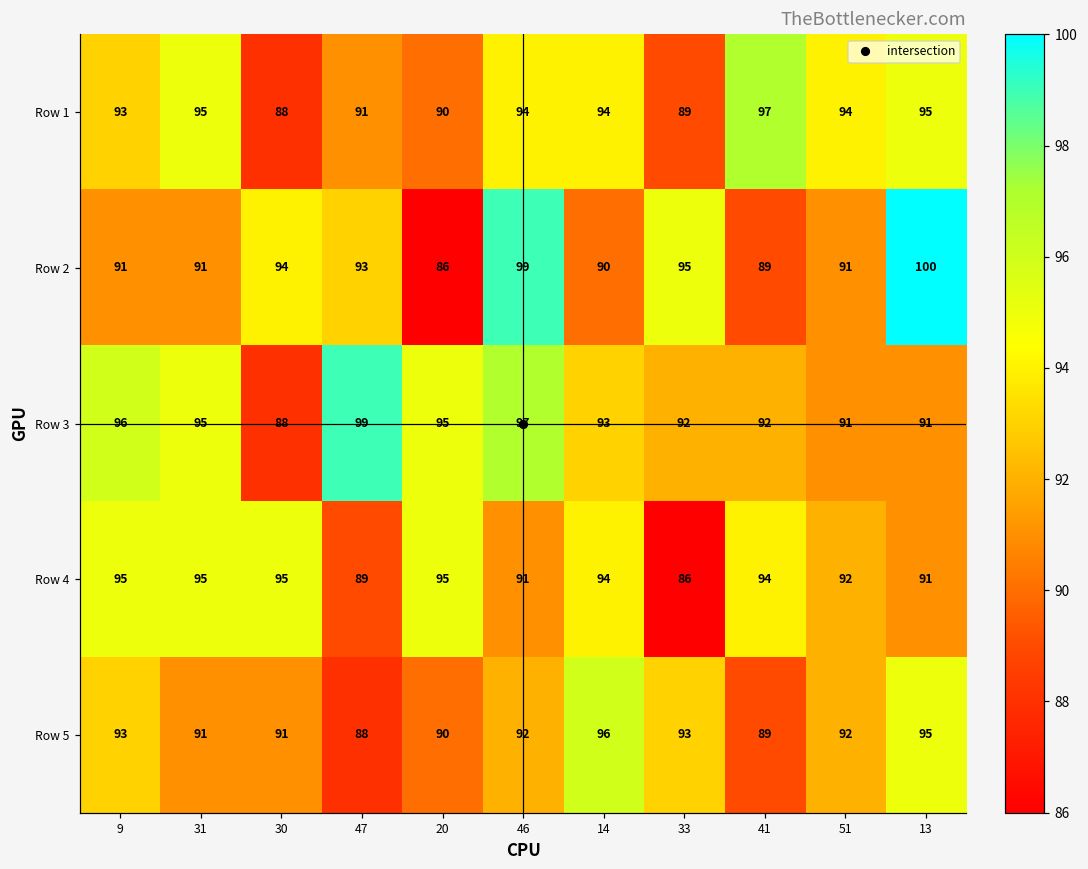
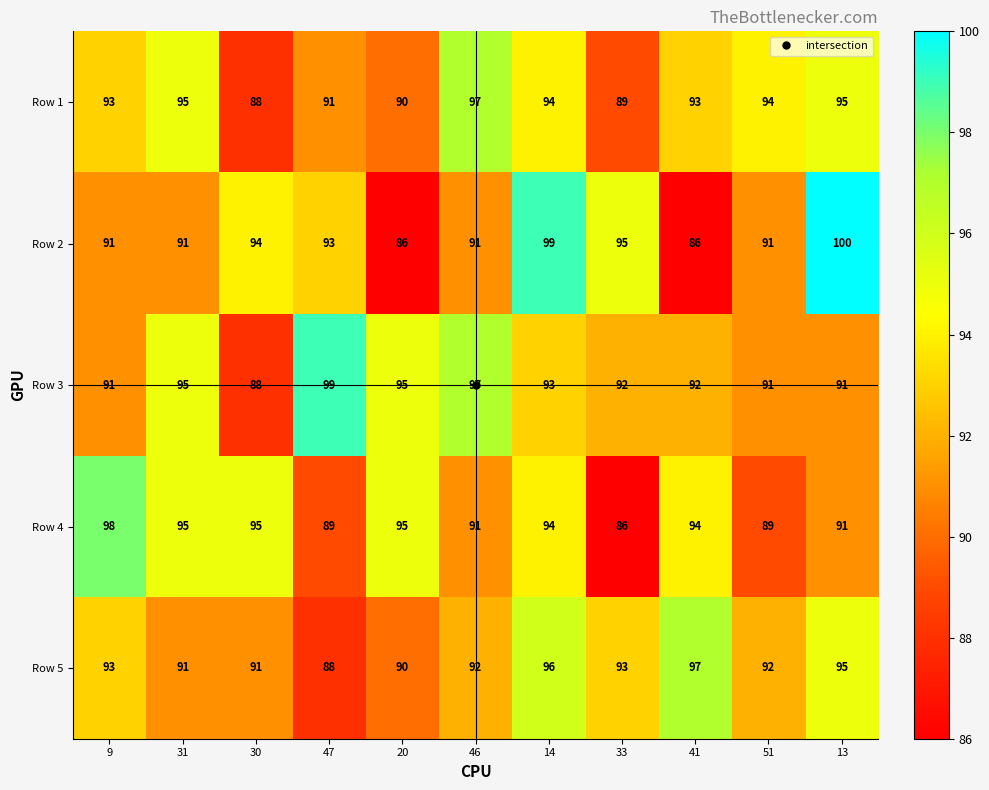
  {
    "Row 1": {
      "9": 93,
      "31": 95,
      "30": 88,
      "47": 91,
      "20": 90,
-     "46": 94,
+     "46": 97,
      "14": 94,
      "33": 89,
-     "41": 97,
+     "41": 93,
      "51": 94,
      "13": 95
    },
    "Row 2": {
      "9": 91,
      "31": 91,
      "30": 94,
      "47": 93,
      "20": 86,
-     "46": 99,
-     "14": 90,
+     "46": 91,
+     "14": 99,
      "33": 95,
-     "41": 89,
+     "41": 86,
      "51": 91,
      "13": 100
    },
    "Row 3": {
-     "9": 96,
+     "9": 91,
      "31": 95,
      "30": 88,
      "47": 99,
      "20": 95,
      "14": 93,
      "33": 92,
      "41": 92,
      "51": 91,
      "13": 91
    },
    "Row 4": {
-     "9": 95,
+     "9": 98,
      "31": 95,
      "30": 95,
      "47": 89,
      "20": 95,
      "46": 91,
      "14": 94,
      "33": 86,
      "41": 94,
-     "51": 92,
+     "51": 89,
      "13": 91
    },
    "Row 5": {
      "9": 93,
      "31": 91,
      "30": 91,
      "47": 88,
      "20": 90,
      "46": 92,
      "14": 96,
      "33": 93,
-     "41": 89,
+     "41": 97,
      "51": 92,
      "13": 95
    }
  }
